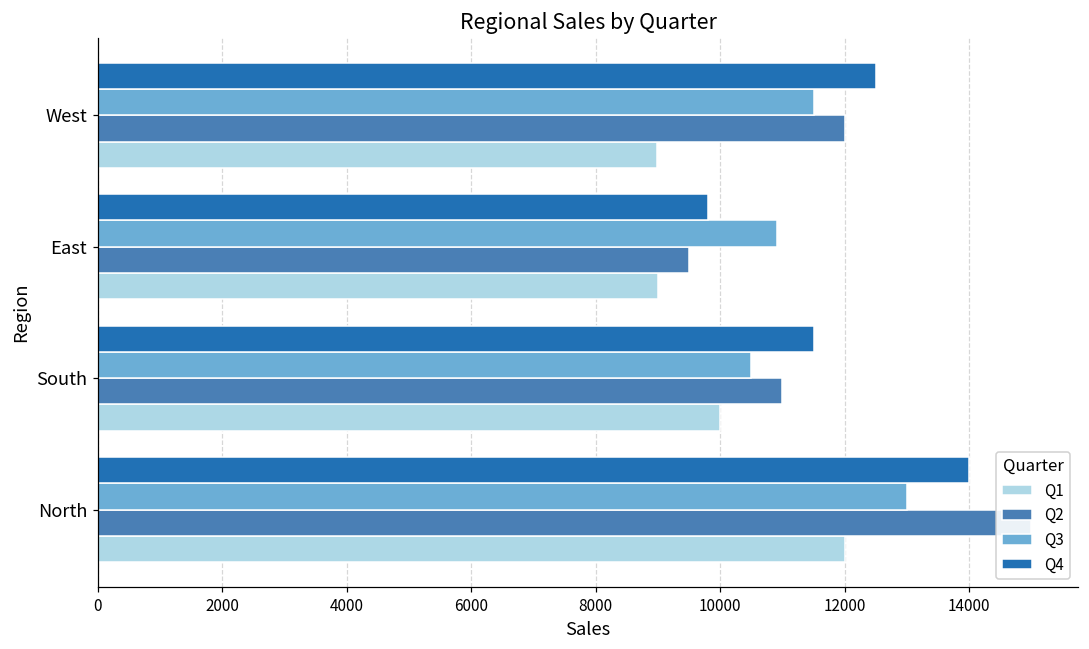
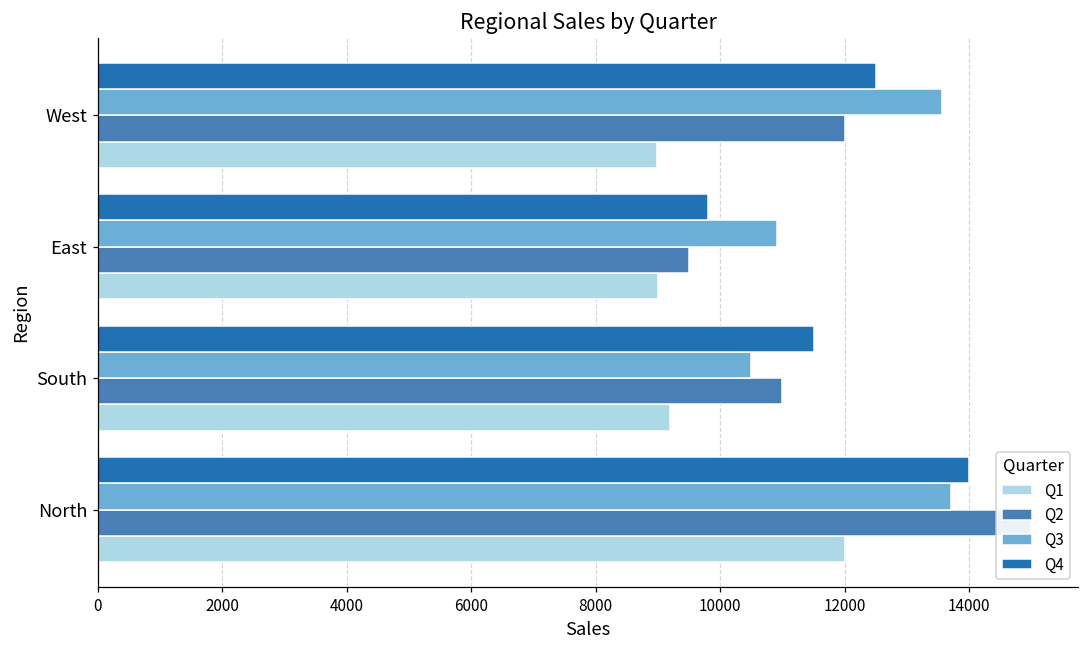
  {
    "Q1": {
      "West": 9000,
      "East": 9000,
-     "South": 10000,
+     "South": 9200,
      "North": 12000
    },
    "Q3": {
-     "West": 11500,
+     "West": 13600,
      "East": 10900,
      "South": 10500,
-     "North": 13000
+     "North": 13700
    }
  }
